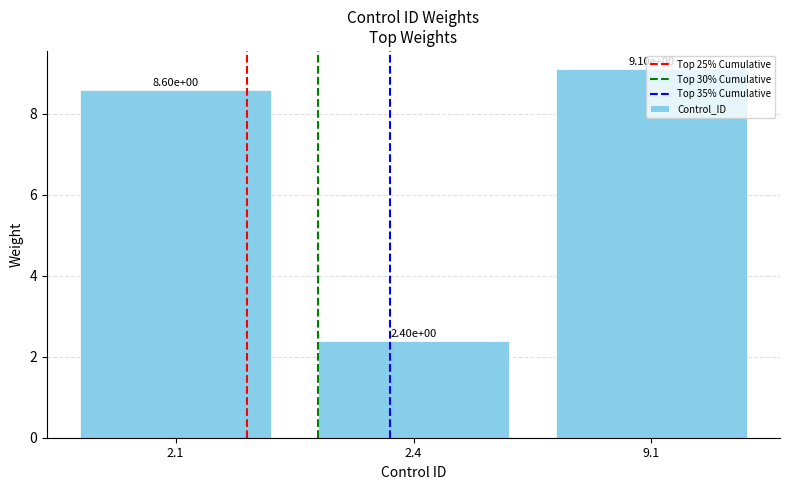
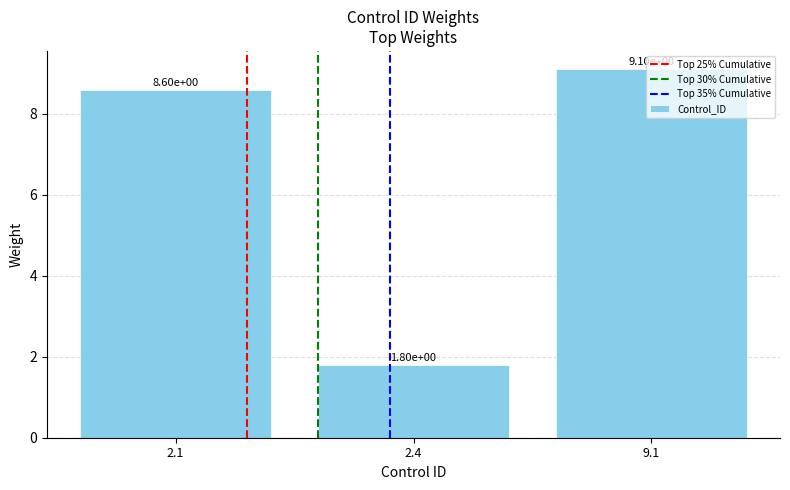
  {
    "2.1": "8.60e+00",
-   "2.4": "2.40e+00"
+   "2.4": "1.80e+00"
  }
